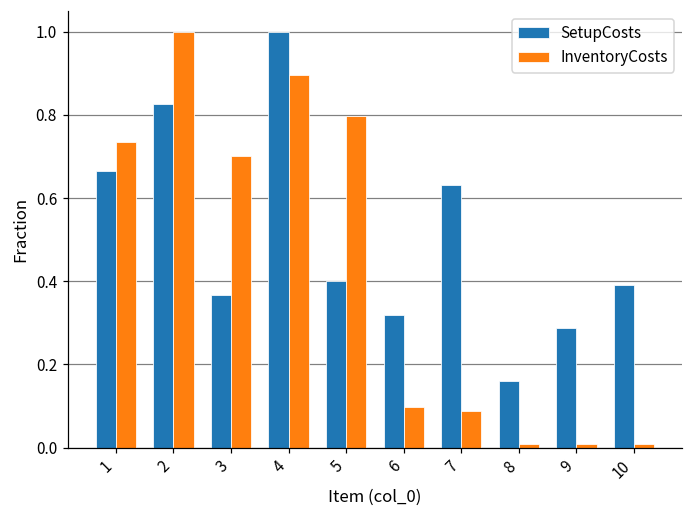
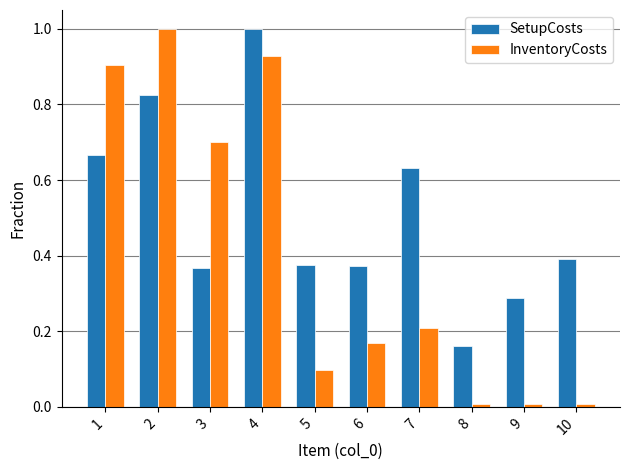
  {
    "SetupCosts": {
      "1": 0.67,
      "2": 0.83,
      "3": 0.37,
      "4": 1.00,
-     "5": 0.40,
-     "6": 0.32,
+     "5": 0.38,
+     "6": 0.37,
      "7": 0.63,
      "8": 0.16,
      "9": 0.29,
      "10": 0.39
    },
    "InventoryCosts": {
-     "1": 0.73,
+     "1": 0.90,
      "2": 1.00,
      "3": 0.70,
-     "4": 0.90,
-     "5": 0.80,
-     "6": 0.10,
-     "7": 0.09,
+     "4": 0.93,
+     "5": 0.10,
+     "6": 0.17,
+     "7": 0.21,
      "8": 0.01,
      "9": 0.01,
      "10": 0.01
    }
  }
